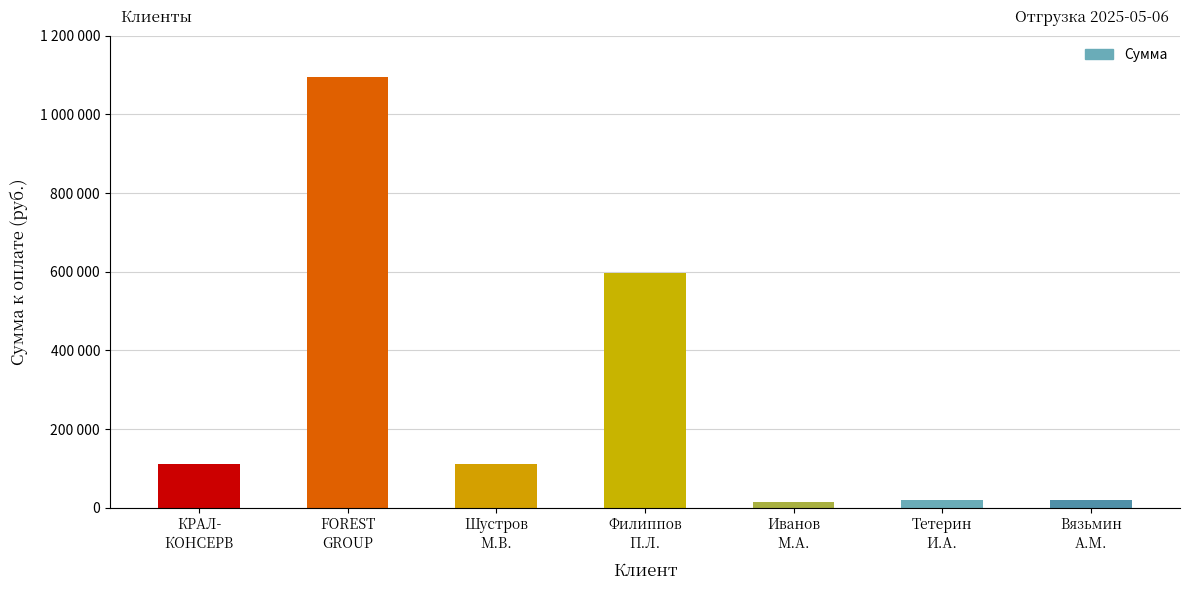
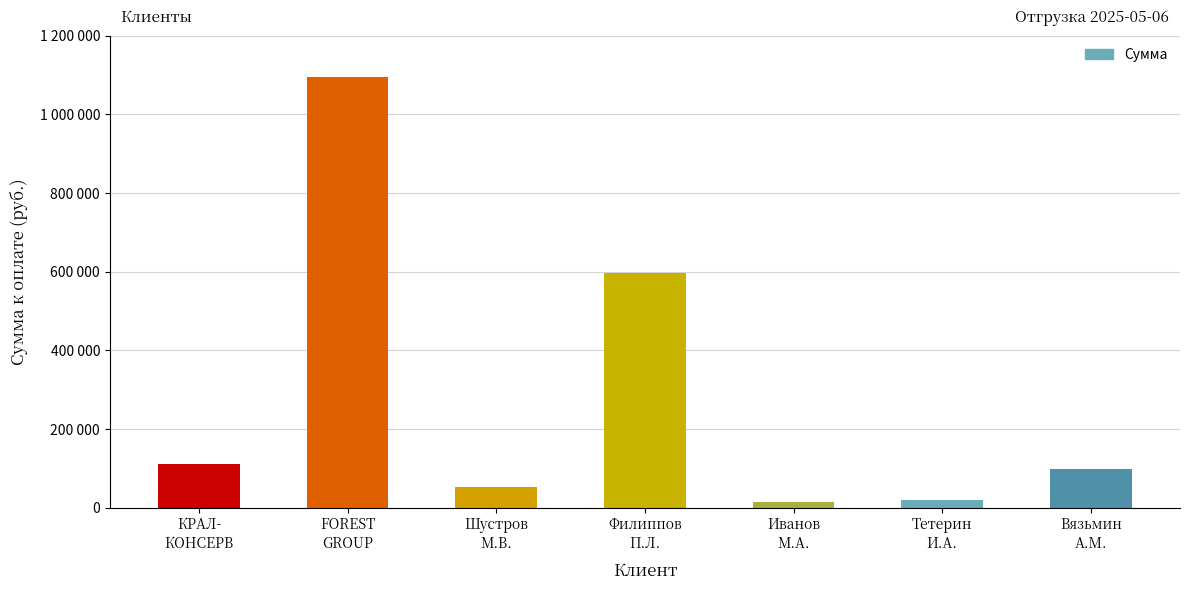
  {
    "КРАЛ- КОНСЕРВ": 110000,
    "FOREST GROUP": 1090000,
-   "Шустров М.В.": 110000,
+   "Шустров М.В.": 50000,
    "Филиппов П.Л.": 600000,
    "Иванов М.А.": 10000,
    "Тетерин И.А.": 20000,
-   "Вязьмин А.М.": 20000
+   "Вязьмин А.М.": 100000
  }
